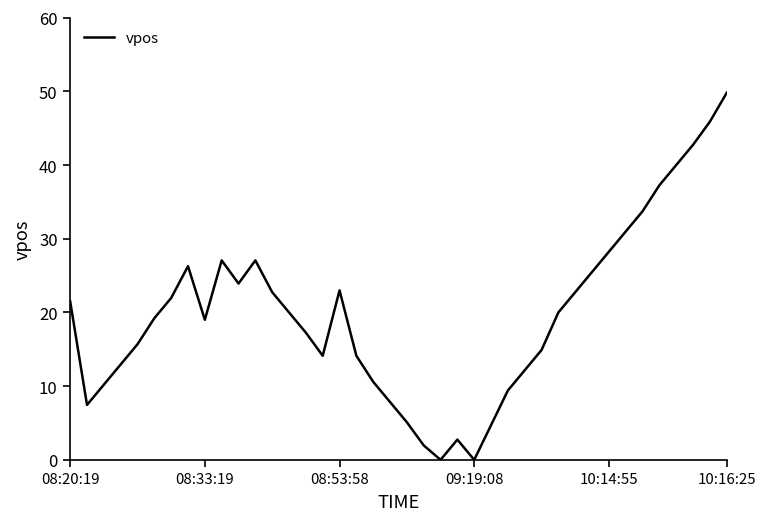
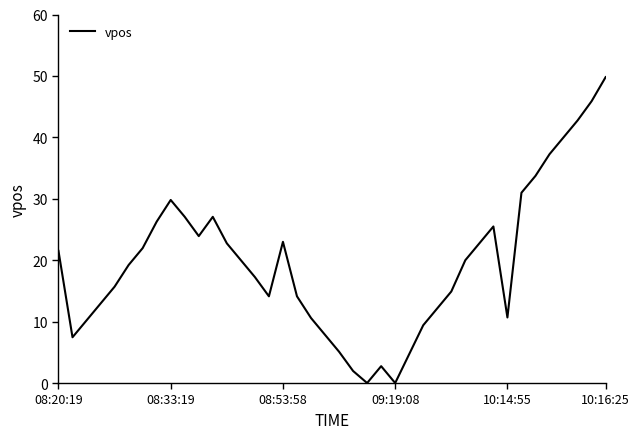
  {
    "08:20:19": 22,
-   "08:33:19": 19,
+   "08:33:19": 30,
    "08:53:58": 23,
    "09:19:08": 0,
-   "10:14:55": 28,
+   "10:14:55": 11,
    "10:16:25": 50
  }
